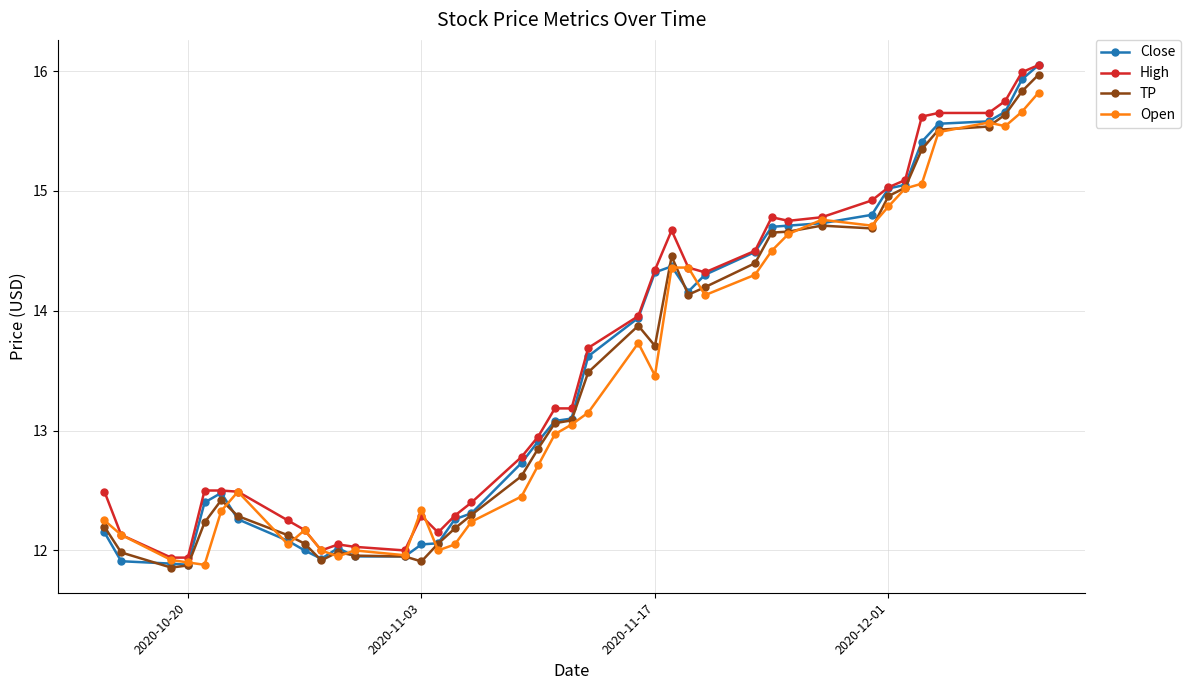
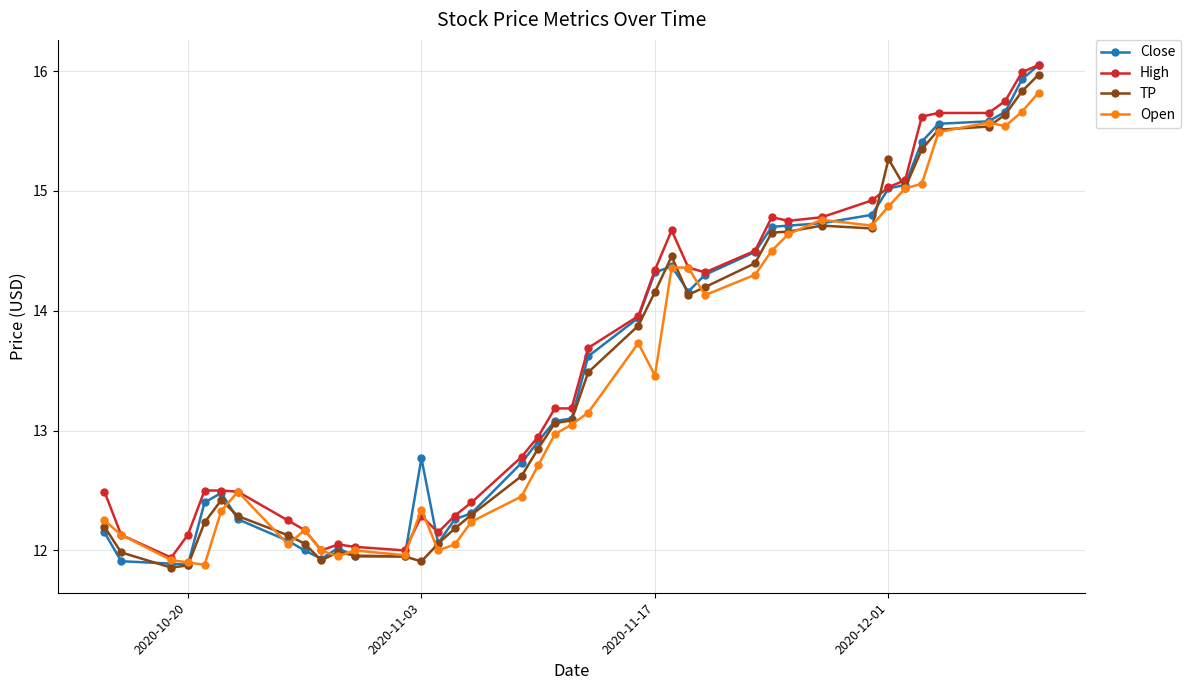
  {
    "Close": {
-     "2020-11-03": 12.05
+     "2020-11-03": 12.77
    },
    "High": {
-     "2020-10-20": 11.94,
+     "2020-10-20": 12.13,
      "2020-11-03": 12.29
    },
    "TP": {
      "2020-11-03": 11.91,
-     "2020-11-17": 13.71,
-     "2020-12-01": 14.96
+     "2020-11-17": 14.16,
+     "2020-12-01": 15.26
    },
    "Open": {
      "2020-11-03": 12.34,
      "2020-11-17": 13.46,
      "2020-12-01": 14.87
    }
  }
